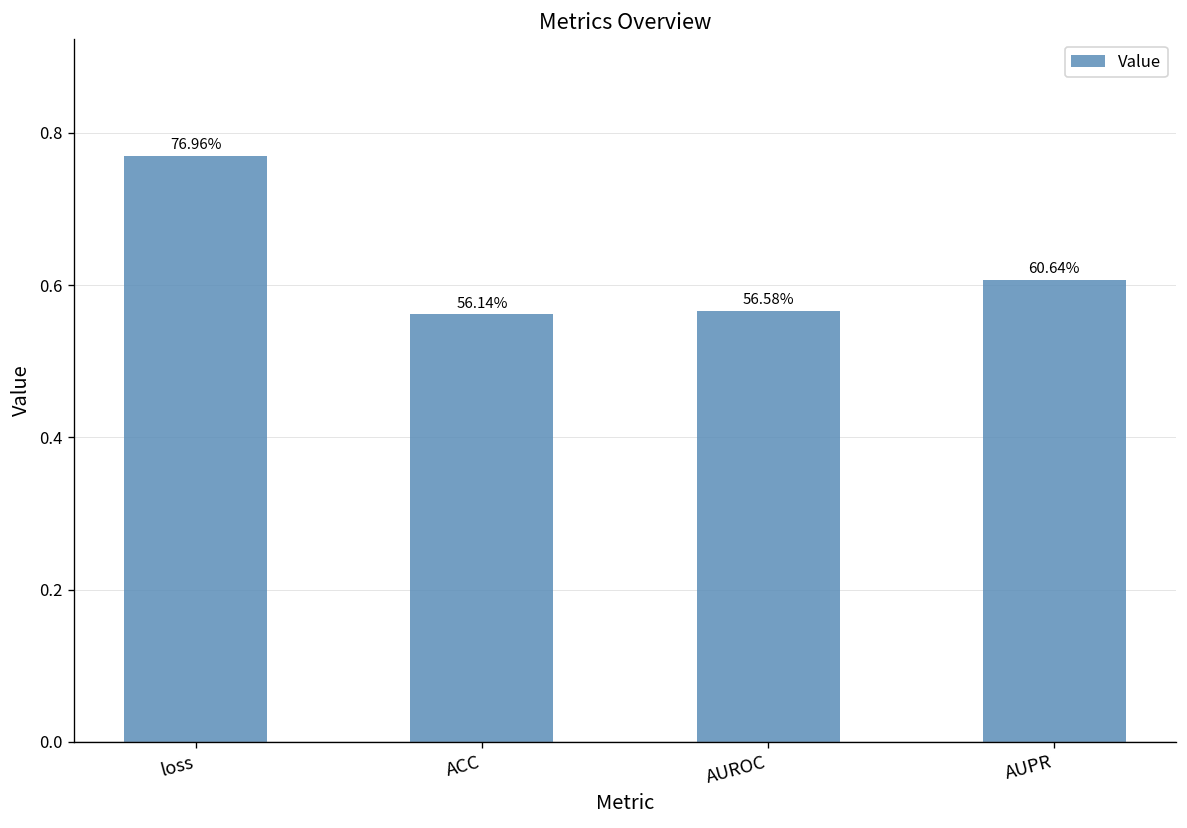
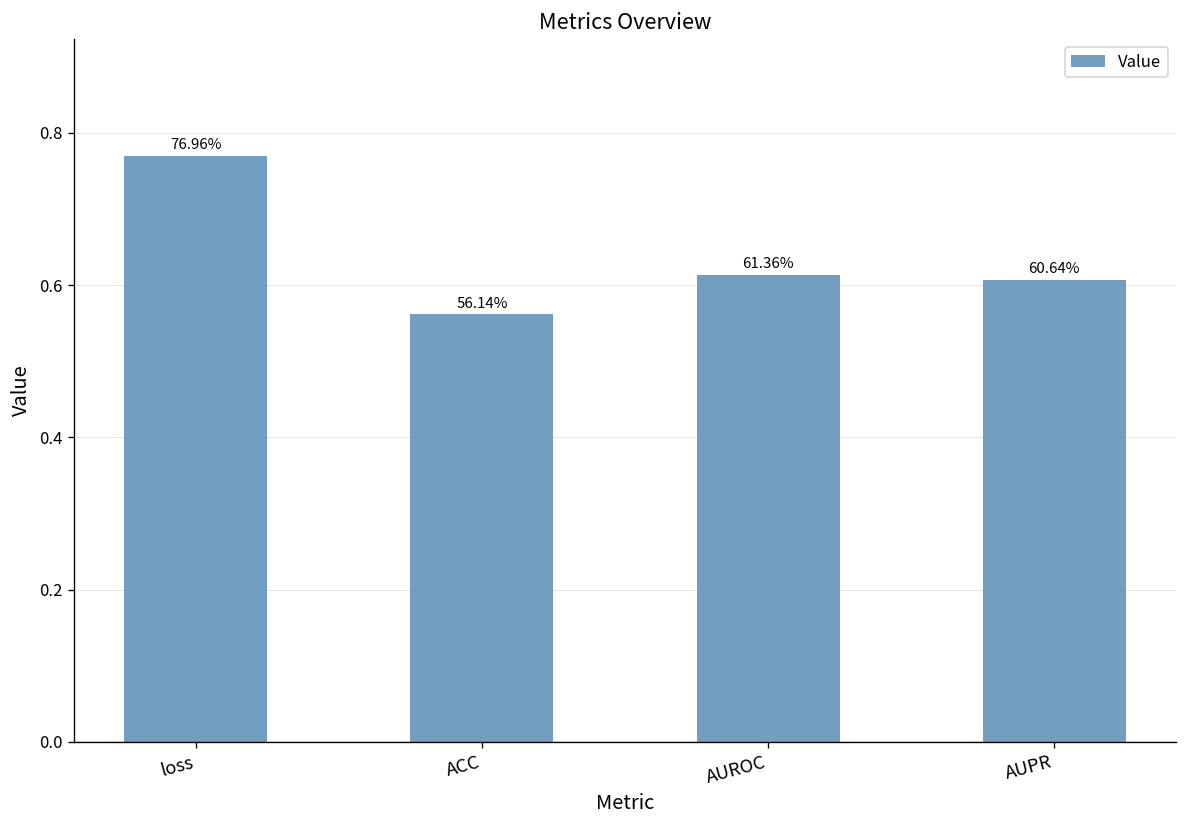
  {
    "loss": "76.96%",
    "ACC": "56.14%",
-   "AUROC": "56.58%",
+   "AUROC": "61.36%",
    "AUPR": "60.64%"
  }
